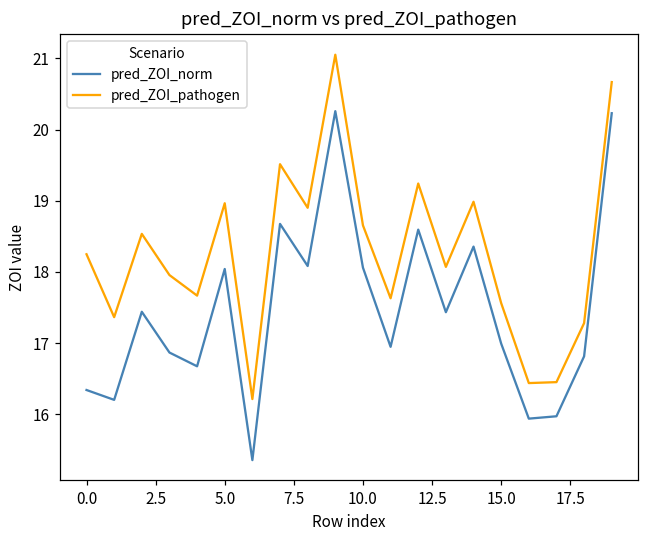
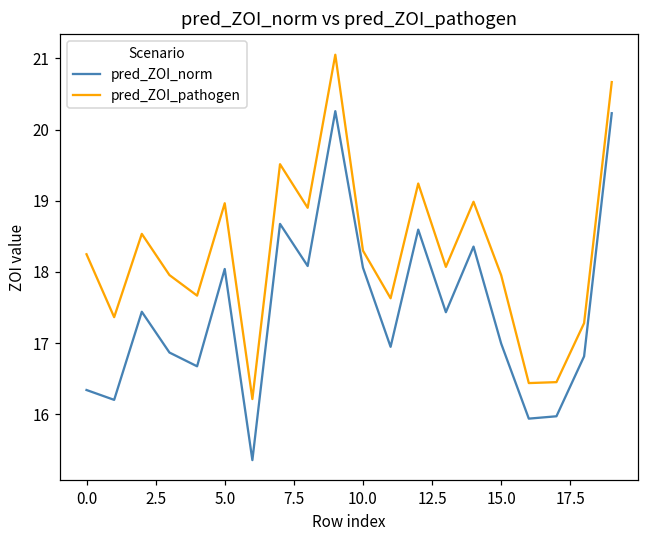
  {
    "pred_ZOI_norm": {
      "0.0": 16.3,
      "5.0": 18.0,
      "10.0": 18.1,
      "15.0": 17.0
    },
    "pred_ZOI_pathogen": {
      "0.0": 18.2,
      "5.0": 19.0,
-     "10.0": 18.7,
-     "15.0": 17.6
+     "10.0": 18.3,
+     "15.0": 18.0
    }
  }
